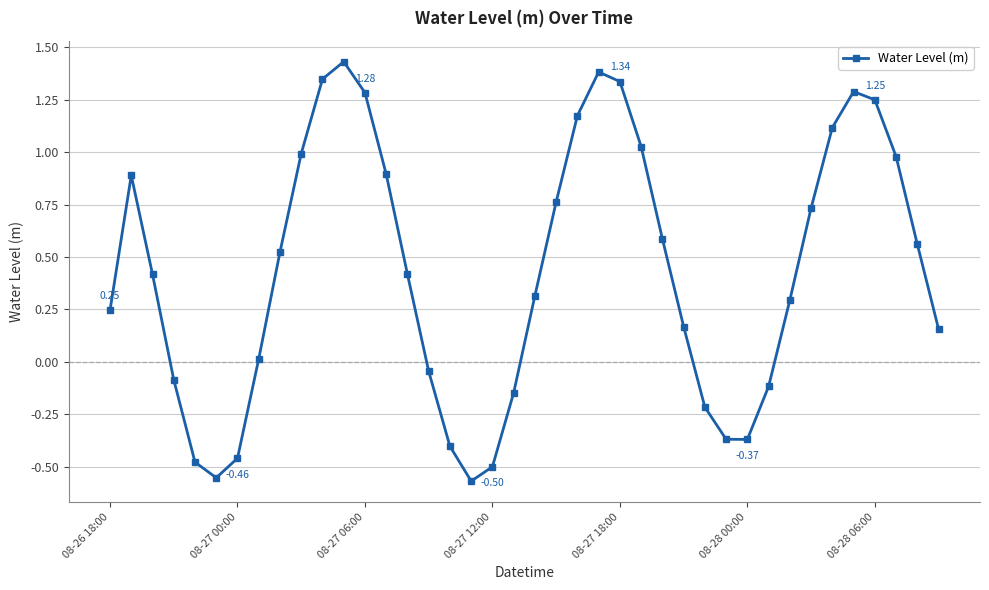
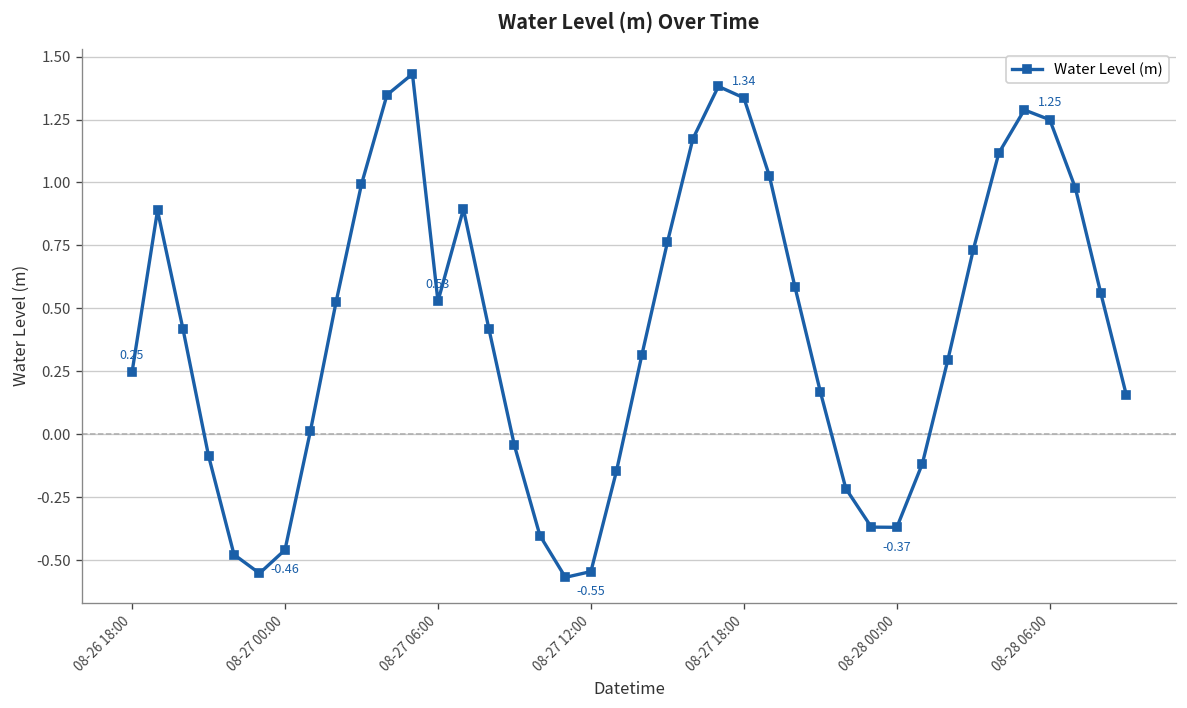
  {
    "08-26 18:00": 0.25,
    "08-27 00:00": -0.46,
-   "08-27 06:00": 1.28,
-   "08-27 12:00": -0.50,
+   "08-27 06:00": 0.53,
+   "08-27 12:00": -0.55,
    "08-27 18:00": 1.34,
    "08-28 00:00": -0.37,
    "08-28 06:00": 1.25
  }
